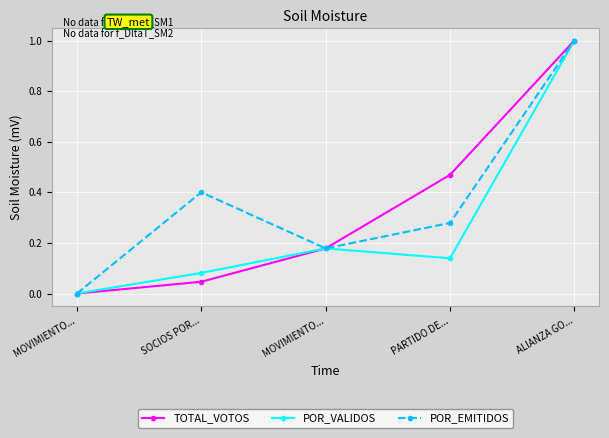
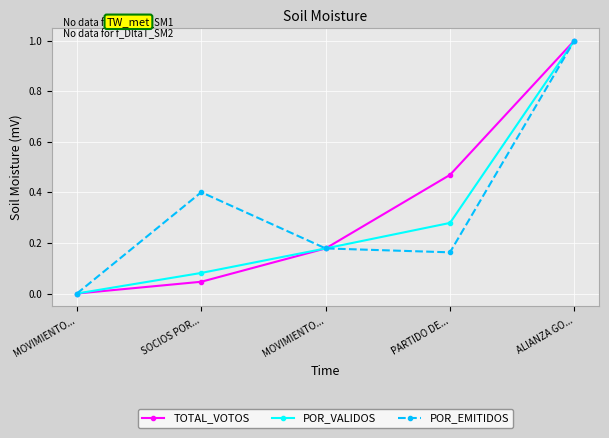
  {
    "TOTAL_VOTOS": {
      "SOCIOS POR...": 0.05,
      "PARTIDO DE...": 0.47
    },
    "POR_VALIDOS": {
      "SOCIOS POR...": 0.08,
-     "PARTIDO DE...": 0.14
+     "PARTIDO DE...": 0.28
    },
    "POR_EMITIDOS": {
      "SOCIOS POR...": 0.40,
-     "PARTIDO DE...": 0.28
+     "PARTIDO DE...": 0.16
    }
  }
